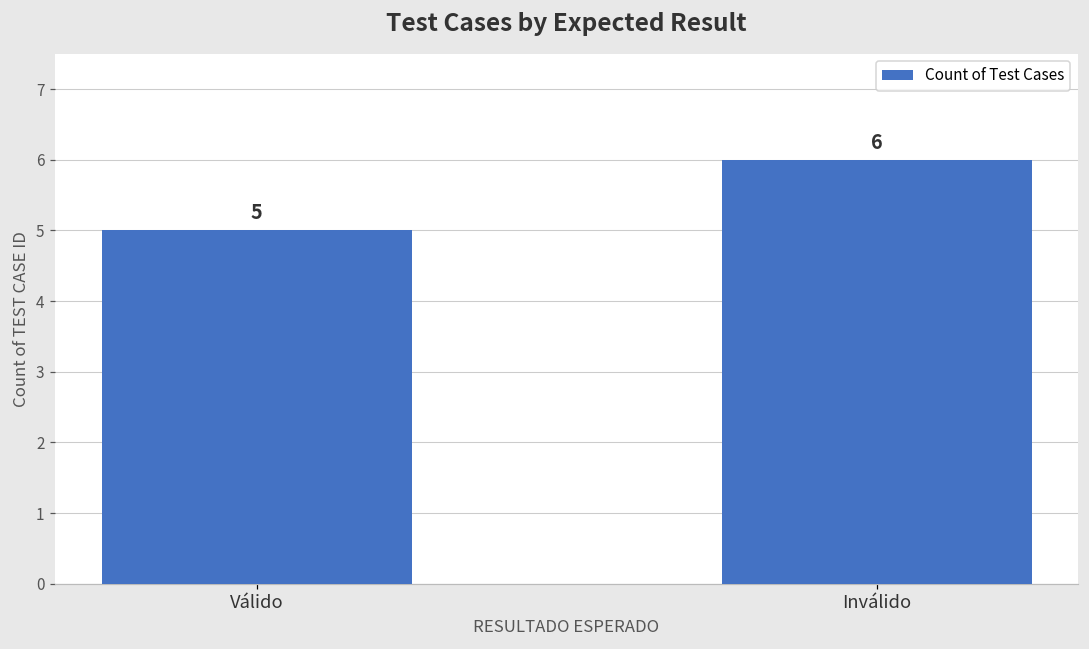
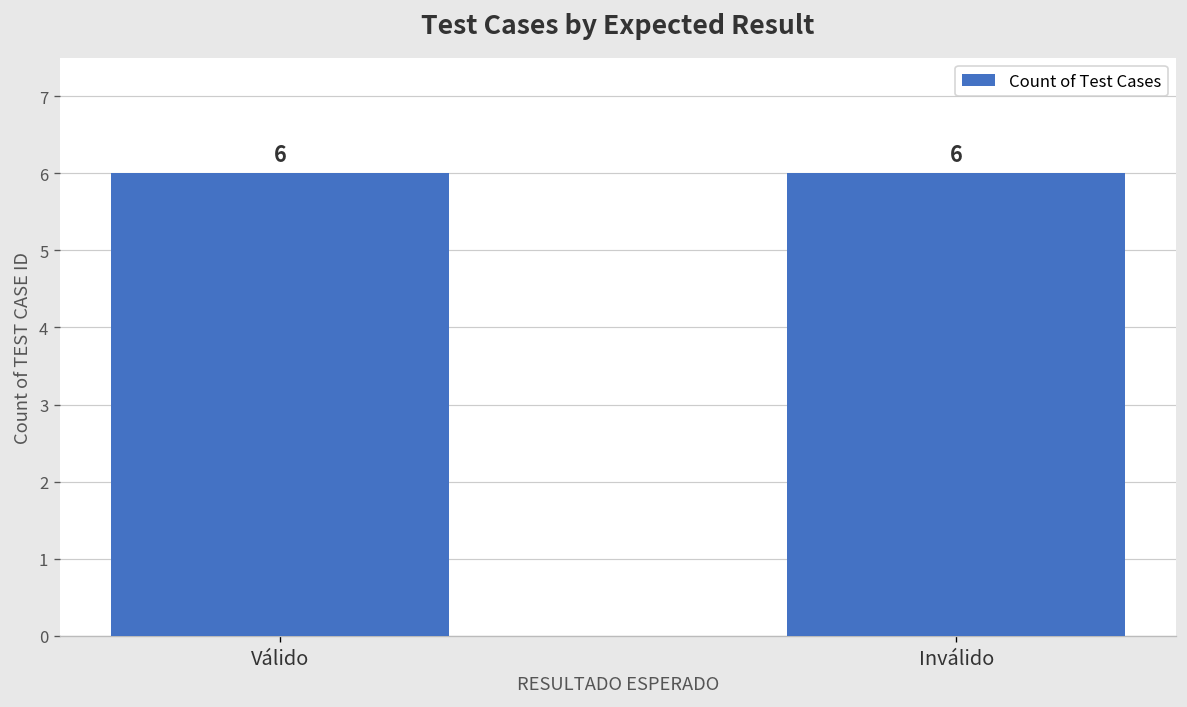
  {
-   "Válido": 5,
+   "Válido": 6,
    "Inválido": 6
  }
